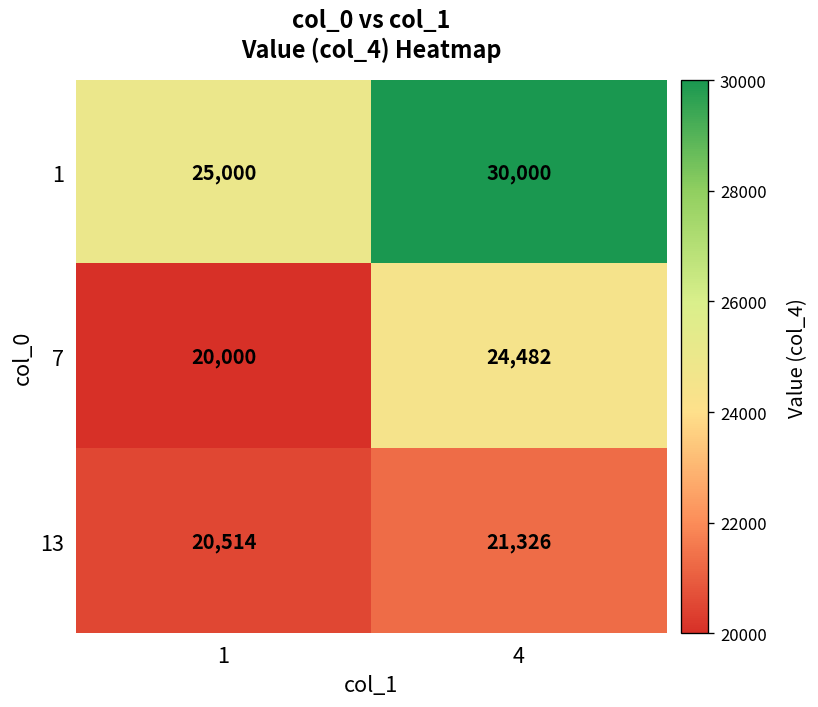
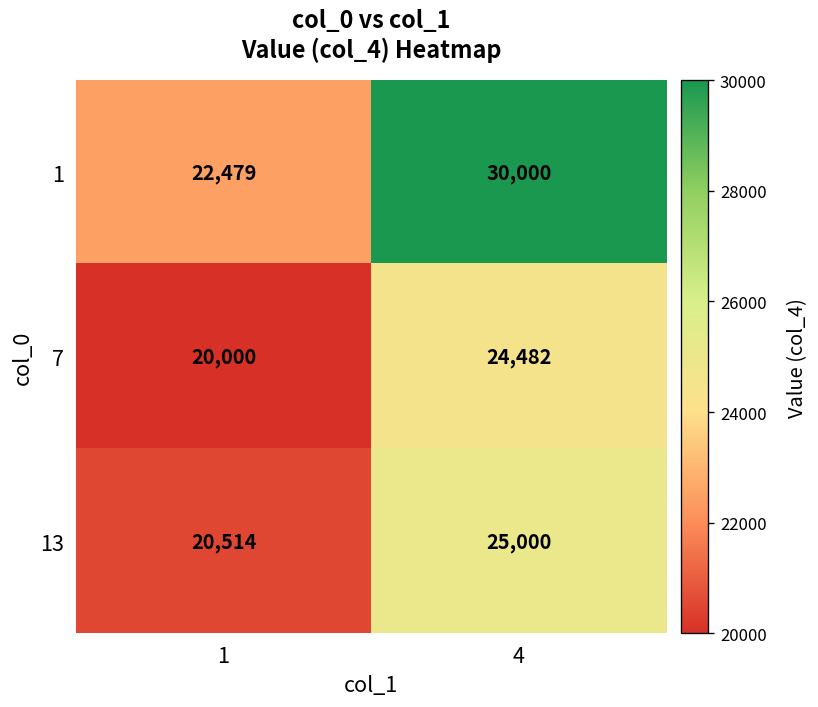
  {
    "1": {
-     "1": "25,000",
+     "1": "22,479",
      "4": "30,000"
    },
    "7": {
      "1": "20,000",
      "4": "24,482"
    },
    "13": {
      "1": "20,514",
-     "4": "21,326"
+     "4": "25,000"
    }
  }
